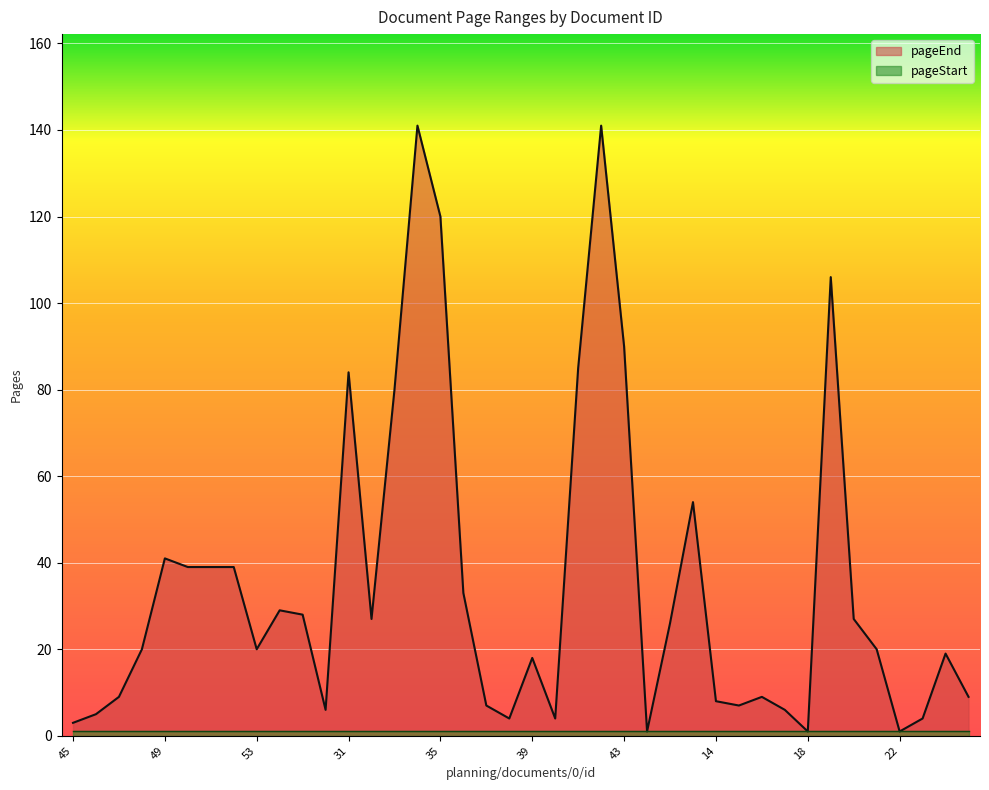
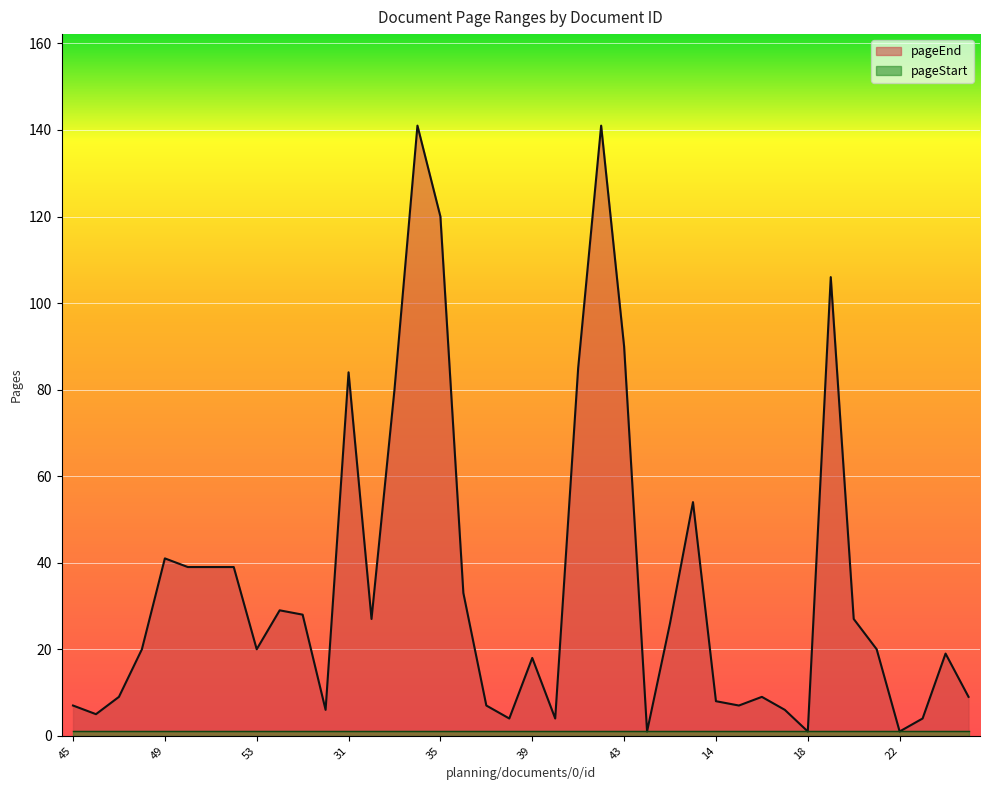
  {
    "pageEnd": {
-     "45": 3,
+     "45": 7,
      "49": 41,
      "53": 20,
      "43": 90
    },
    "pageStart": {
      "45": 1,
      "49": 1,
      "53": 1,
      "43": 1
    }
  }
